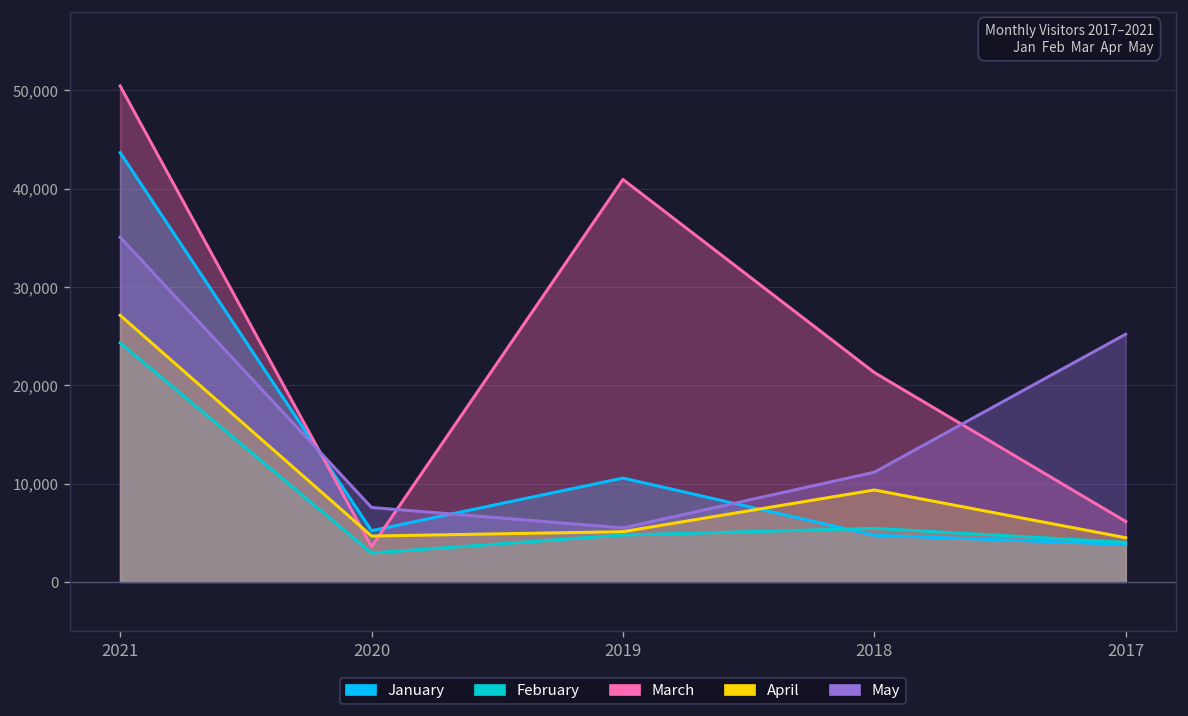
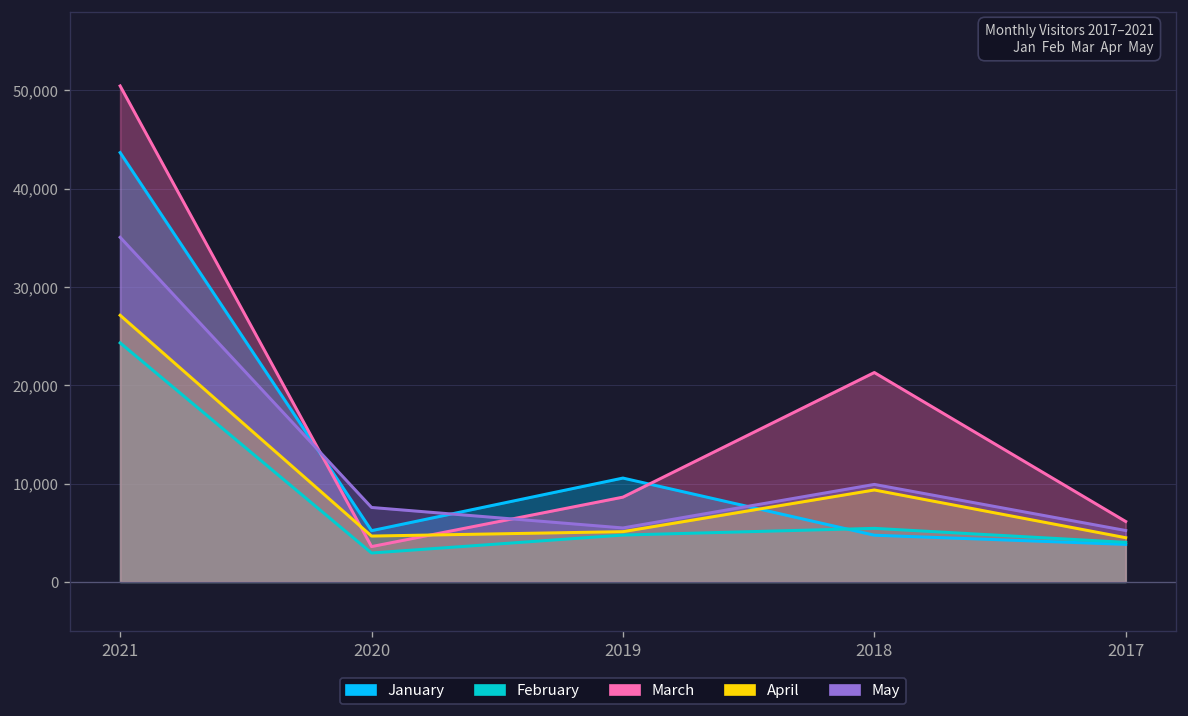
  {
    "March": {
      "2021": "50,000",
      "2020": "4,000",
-     "2019": "41,000",
+     "2019": "9,000",
      "2018": "21,000",
      "2017": "6,000"
    },
    "April": {
      "2021": "27,000",
      "2020": "5,000",
      "2019": "5,000",
      "2018": "9,000",
      "2017": "4,000"
    },
    "May": {
      "2021": "35,000",
      "2020": "8,000",
      "2019": "5,000",
-     "2018": "11,000",
-     "2017": "25,000"
+     "2018": "10,000",
+     "2017": "5,000"
    }
  }
